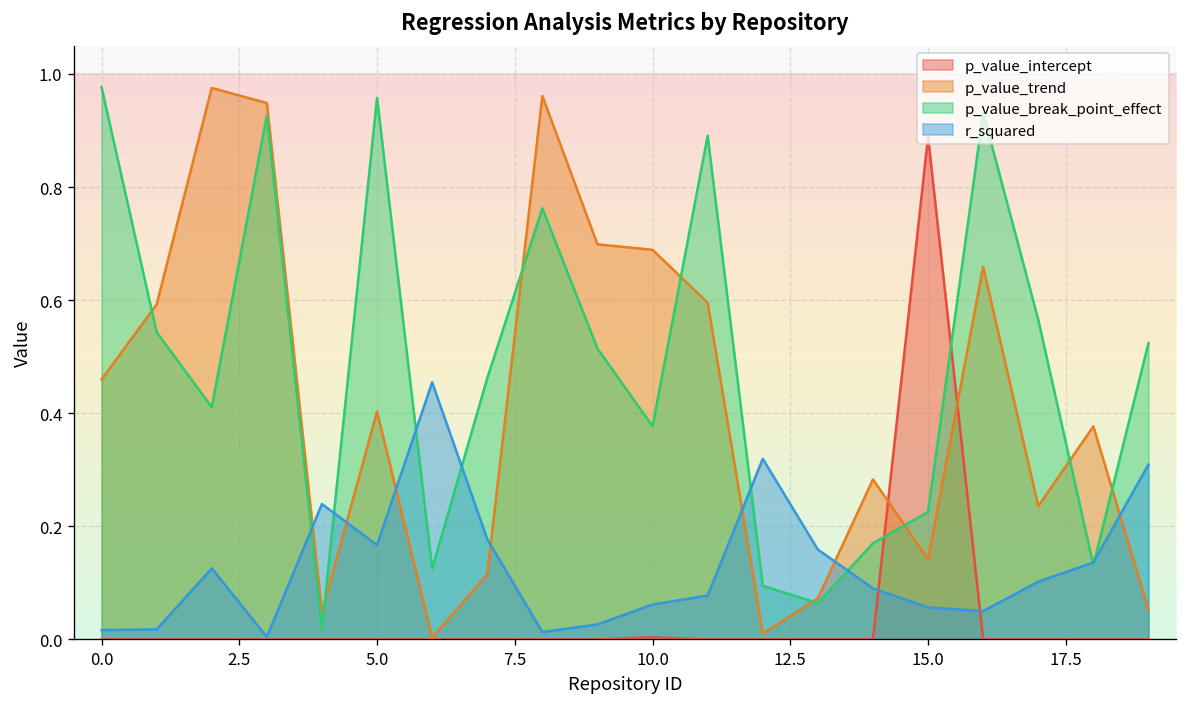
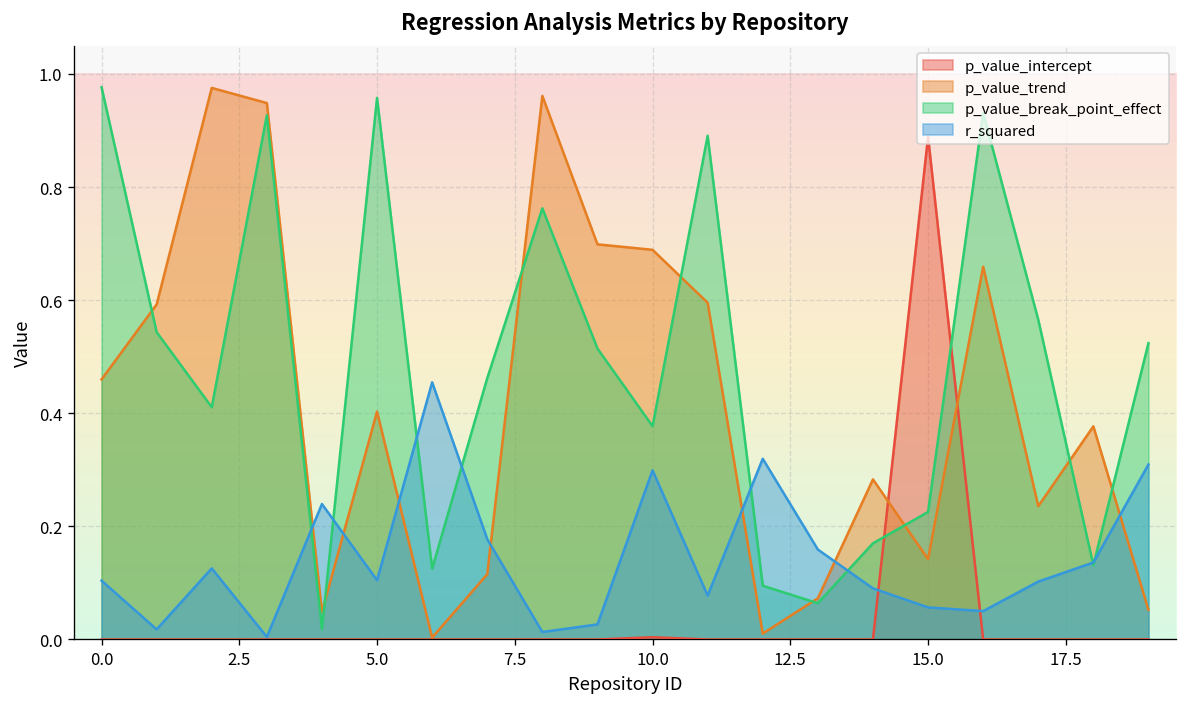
  {
    "p_value_break_point_effect": {
      "0.0": 0.98,
      "5.0": 0.96,
      "10.0": 0.38,
      "15.0": 0.23
    },
    "r_squared": {
-     "0.0": 0.02,
-     "5.0": 0.17,
-     "10.0": 0.06,
+     "0.0": 0.10,
+     "5.0": 0.10,
+     "10.0": 0.30,
      "15.0": 0.06
    }
  }
